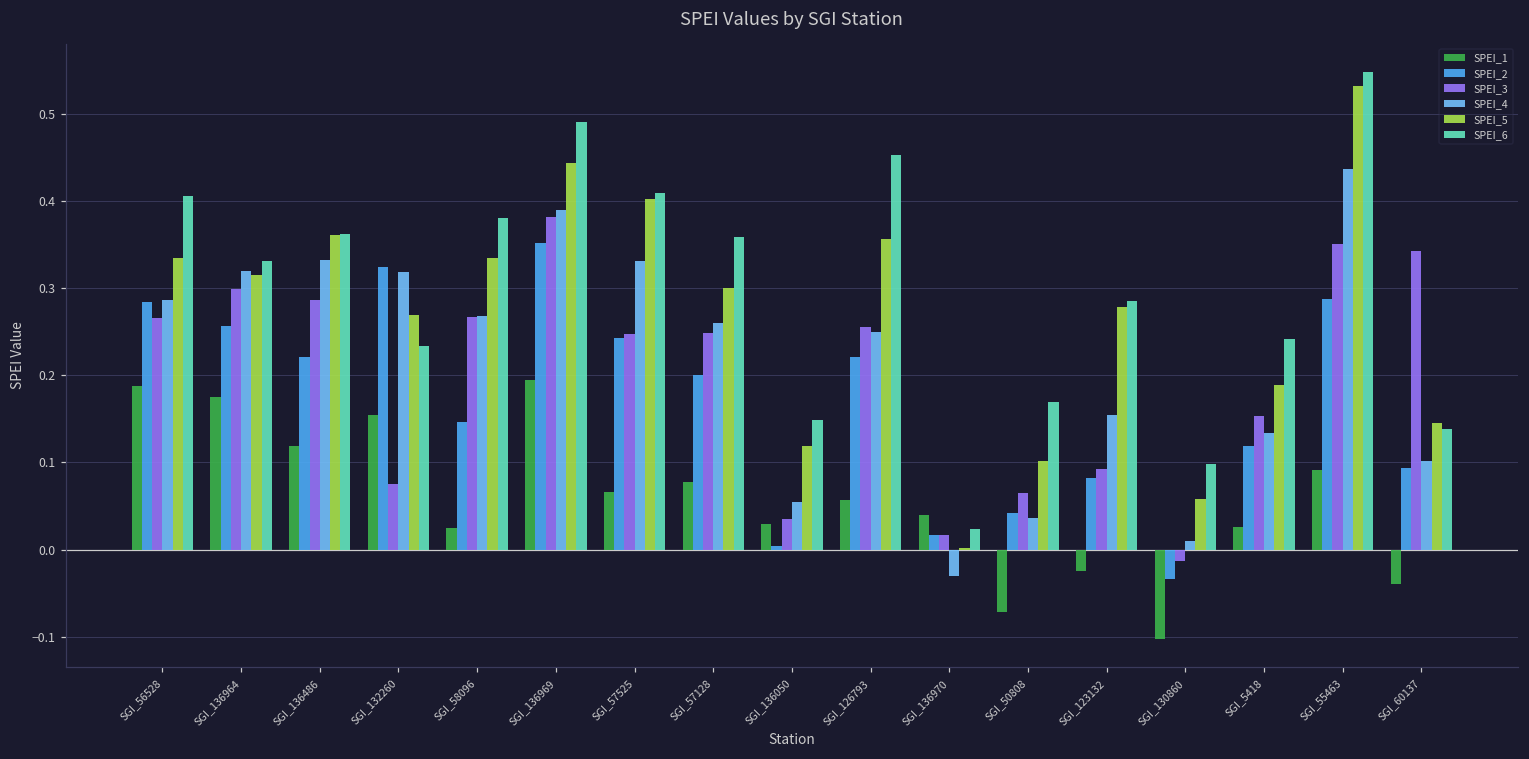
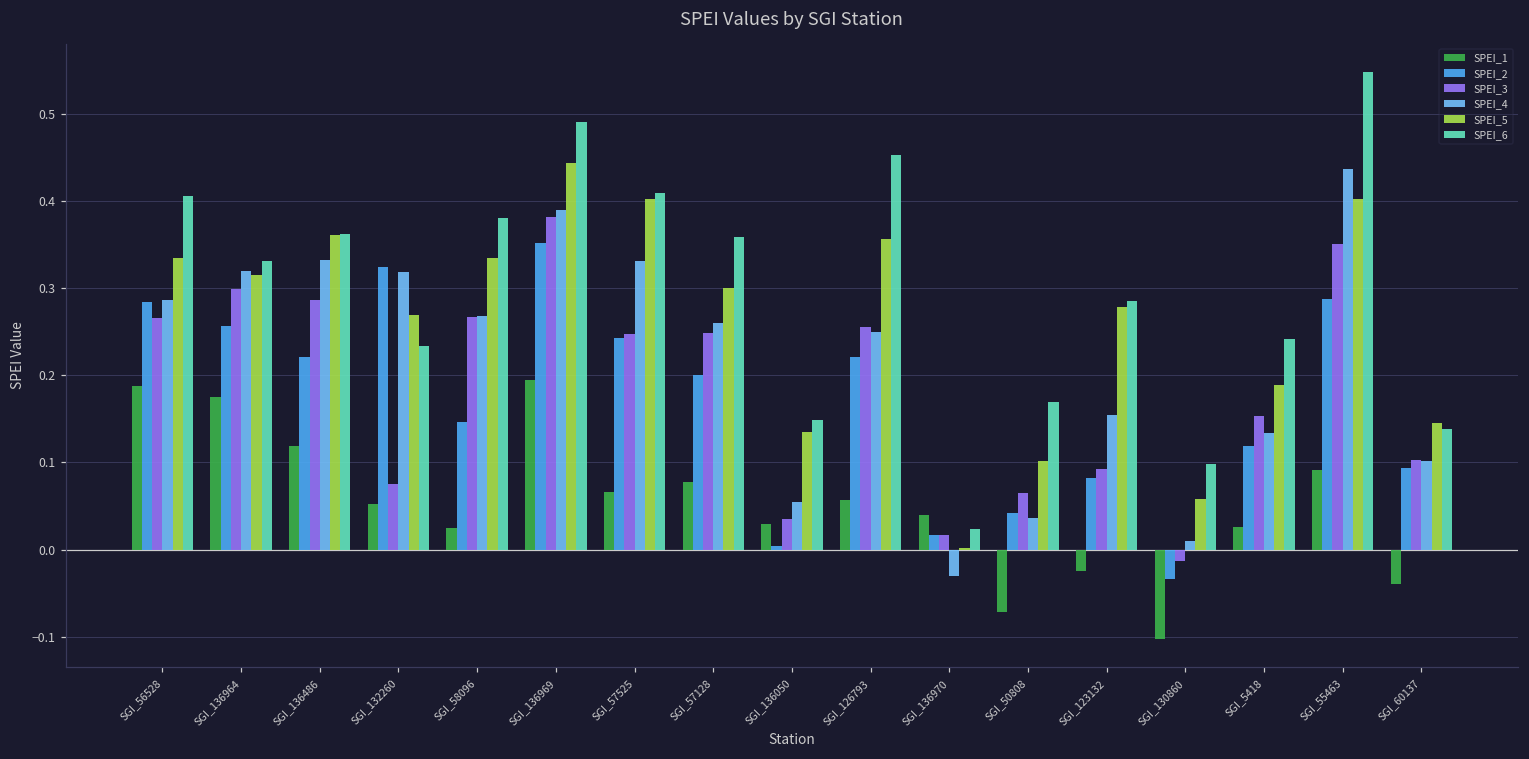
  {
    "SPEI_1": {
      "SGI_56528": 0.19,
      "SGI_136964": 0.18,
      "SGI_136486": 0.12,
-     "SGI_132260": 0.15,
+     "SGI_132260": 0.05,
      "SGI_58096": 0.02,
      "SGI_136969": 0.19,
      "SGI_57525": 0.07,
      "SGI_57128": 0.08,
      "SGI_136050": 0.03,
      "SGI_126793": 0.06,
      "SGI_136970": 0.04,
      "SGI_50808": -0.07,
      "SGI_123132": -0.02,
      "SGI_130860": -0.10,
      "SGI_5418": 0.03,
      "SGI_55463": 0.09,
      "SGI_60137": -0.04
    },
    "SPEI_3": {
      "SGI_56528": 0.27,
      "SGI_136964": 0.30,
      "SGI_136486": 0.29,
      "SGI_132260": 0.08,
      "SGI_58096": 0.27,
      "SGI_136969": 0.38,
      "SGI_57525": 0.25,
      "SGI_57128": 0.25,
      "SGI_136050": 0.03,
      "SGI_126793": 0.26,
      "SGI_136970": 0.02,
      "SGI_50808": 0.07,
      "SGI_123132": 0.09,
      "SGI_130860": -0.01,
      "SGI_5418": 0.15,
      "SGI_55463": 0.35,
-     "SGI_60137": 0.34
+     "SGI_60137": 0.10
    },
    "SPEI_5": {
      "SGI_56528": 0.34,
      "SGI_136964": 0.32,
      "SGI_136486": 0.36,
      "SGI_132260": 0.27,
      "SGI_58096": 0.34,
      "SGI_136969": 0.44,
      "SGI_57525": 0.40,
      "SGI_57128": 0.30,
-     "SGI_136050": 0.12,
+     "SGI_136050": 0.13,
      "SGI_126793": 0.36,
      "SGI_50808": 0.10,
      "SGI_123132": 0.28,
      "SGI_130860": 0.06,
      "SGI_5418": 0.19,
-     "SGI_55463": 0.53,
+     "SGI_55463": 0.40,
      "SGI_60137": 0.15
    },
    "SPEI_6": {
      "SGI_56528": 0.41,
      "SGI_136964": 0.33,
      "SGI_136486": 0.36,
      "SGI_132260": 0.23,
      "SGI_58096": 0.38,
      "SGI_136969": 0.49,
      "SGI_57525": 0.41,
      "SGI_57128": 0.36,
      "SGI_136050": 0.15,
      "SGI_126793": 0.45,
      "SGI_136970": 0.02,
      "SGI_50808": 0.17,
      "SGI_123132": 0.28,
      "SGI_130860": 0.10,
      "SGI_5418": 0.24,
      "SGI_55463": 0.55,
      "SGI_60137": 0.14
    }
  }
